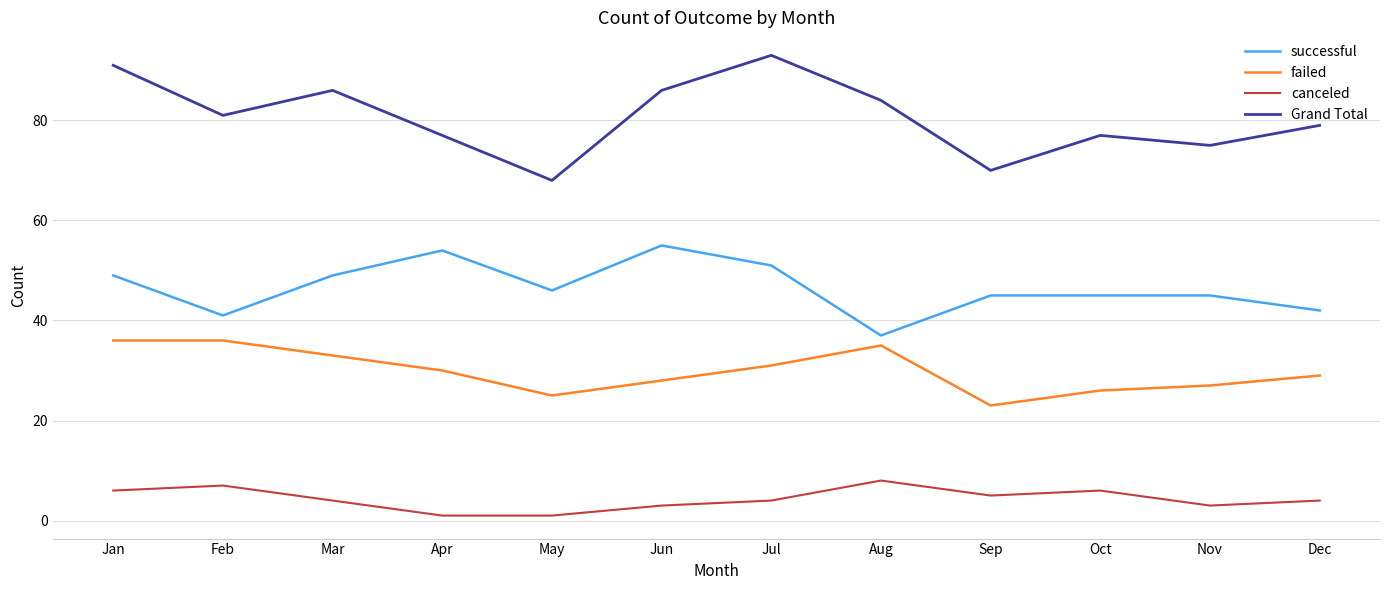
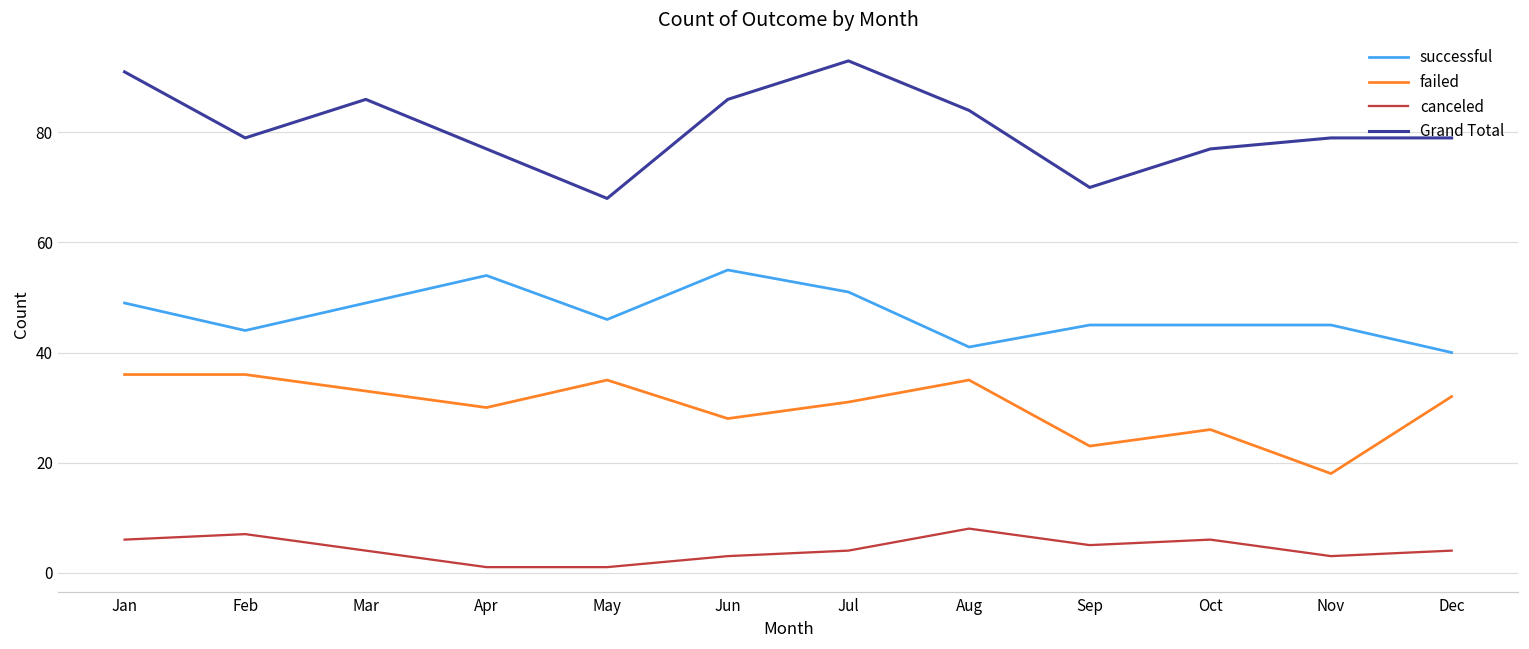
  {
    "successful": {
      "Jan": 49,
-     "Feb": 41,
+     "Feb": 44,
      "Mar": 49,
      "Apr": 54,
      "May": 46,
      "Jun": 55,
      "Jul": 51,
-     "Aug": 37,
+     "Aug": 41,
      "Sep": 45,
      "Oct": 45,
      "Nov": 45,
-     "Dec": 42
+     "Dec": 40
    },
    "failed": {
      "Jan": 36,
      "Feb": 36,
      "Mar": 33,
      "Apr": 30,
-     "May": 25,
+     "May": 35,
      "Jun": 28,
      "Jul": 31,
      "Aug": 35,
      "Sep": 23,
      "Oct": 26,
-     "Nov": 27,
-     "Dec": 29
+     "Nov": 18,
+     "Dec": 32
    },
    "canceled": {
      "Jan": 6,
      "Feb": 7,
      "Mar": 4,
      "Apr": 1,
      "May": 1,
      "Jun": 3,
      "Jul": 4,
      "Aug": 8,
      "Sep": 5,
      "Oct": 6,
      "Nov": 3,
      "Dec": 4
    },
    "Grand Total": {
      "Jan": 91,
-     "Feb": 81,
+     "Feb": 79,
      "Mar": 86,
      "Apr": 77,
      "May": 68,
      "Jun": 86,
      "Jul": 93,
      "Aug": 84,
      "Sep": 70,
      "Oct": 77,
-     "Nov": 75,
+     "Nov": 79,
      "Dec": 79
    }
  }
